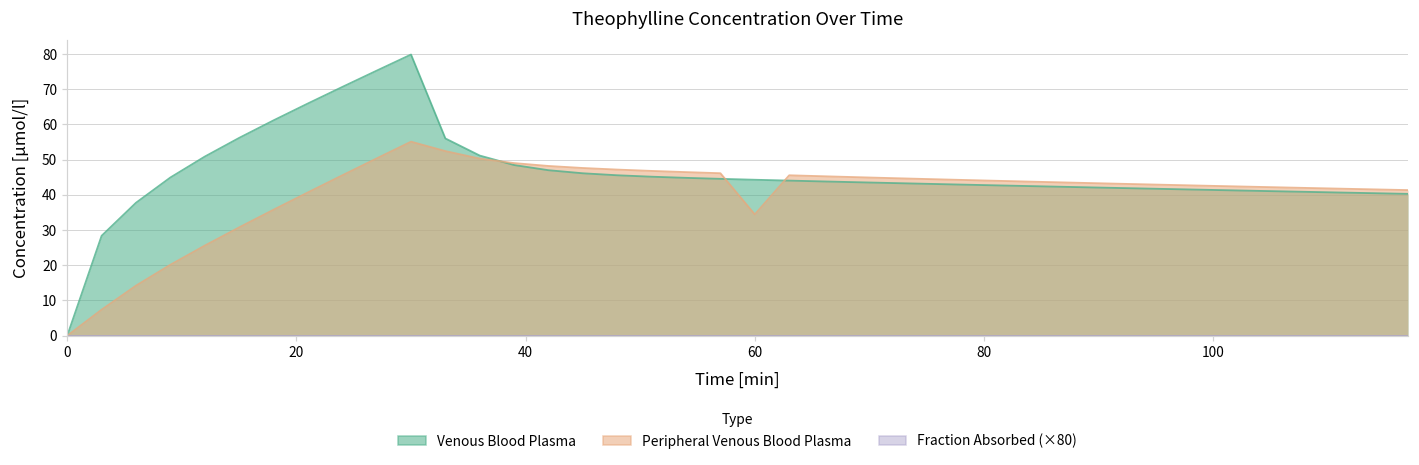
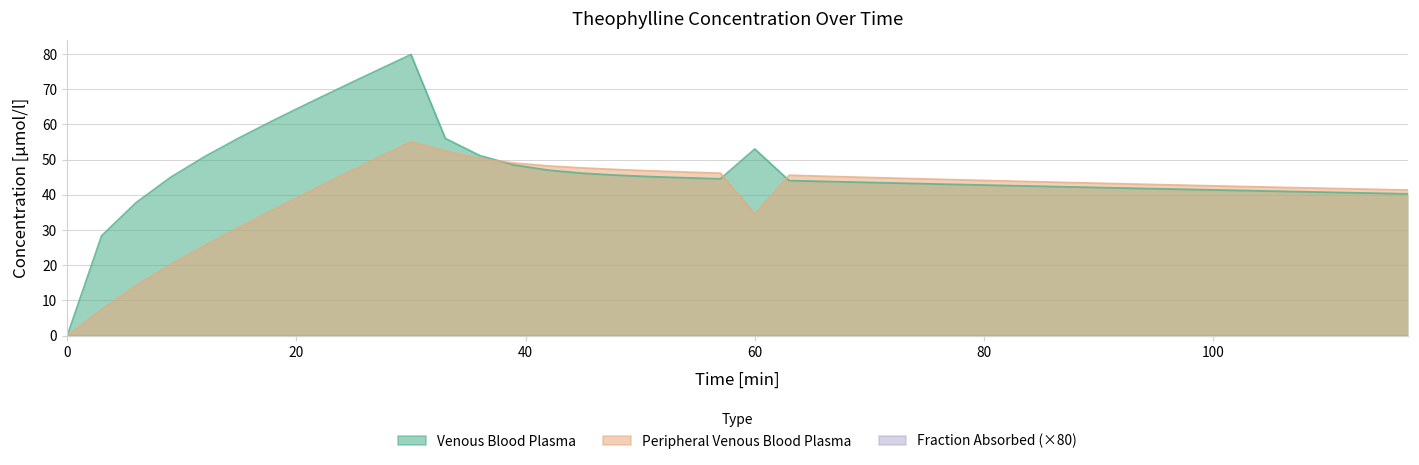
  {
    "Venous Blood Plasma": {
-     "60": 44
+     "60": 53
    },
    "Peripheral Venous Blood Plasma": {
      "60": 34
    },
    "Fraction Absorbed (×80)": {
      "60": 0
    }
  }
